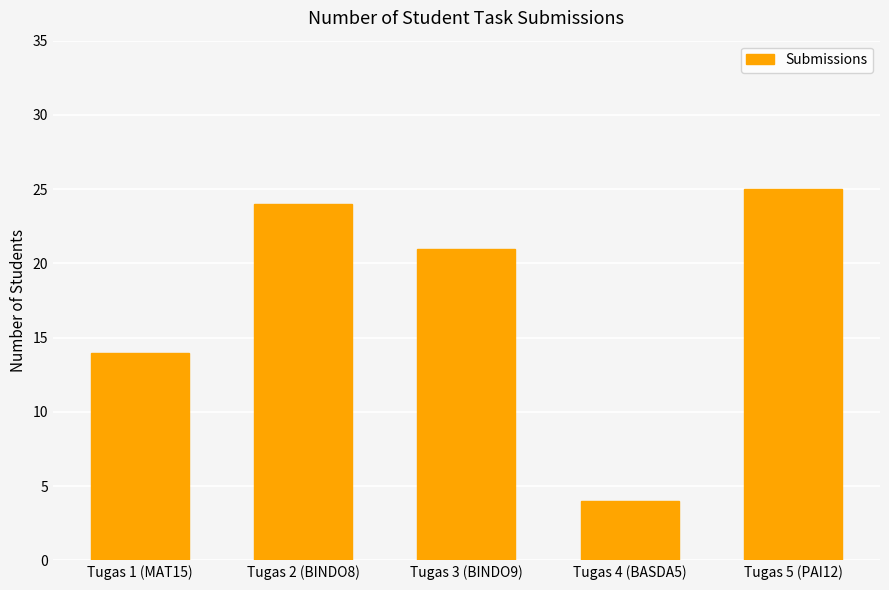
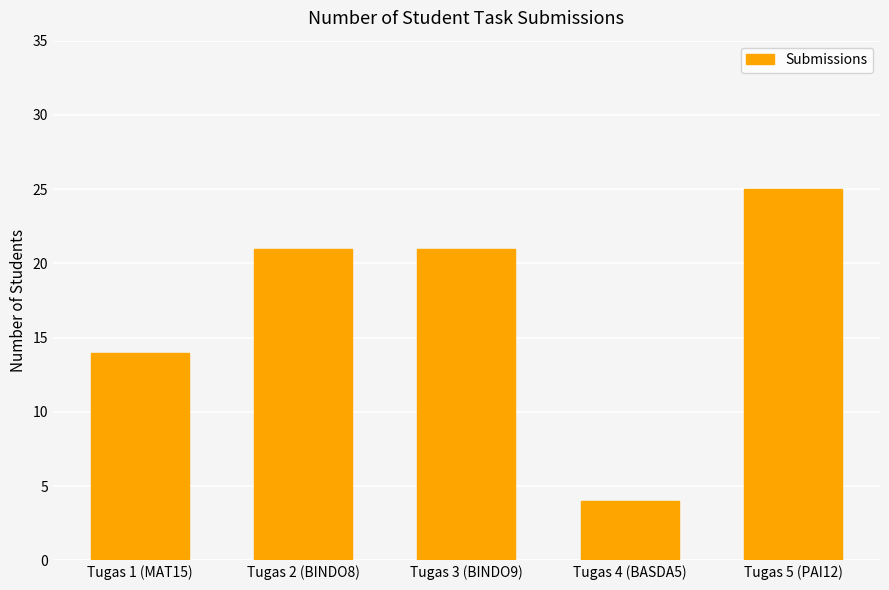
  {
    "Tugas 1 (MAT15)": 14,
-   "Tugas 2 (BINDO8)": 24,
+   "Tugas 2 (BINDO8)": 21,
    "Tugas 3 (BINDO9)": 21,
    "Tugas 4 (BASDA5)": 4,
    "Tugas 5 (PAI12)": 25
  }
